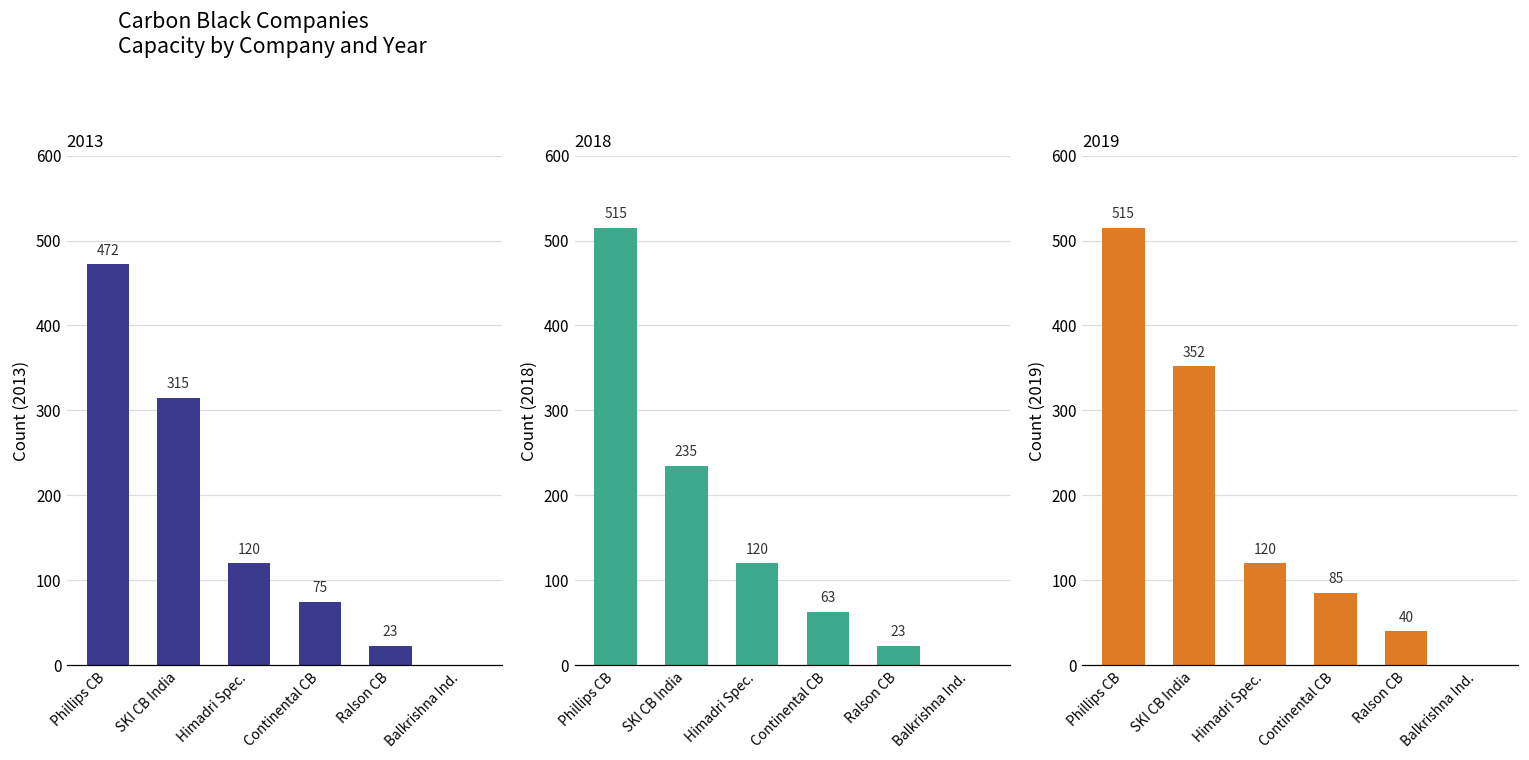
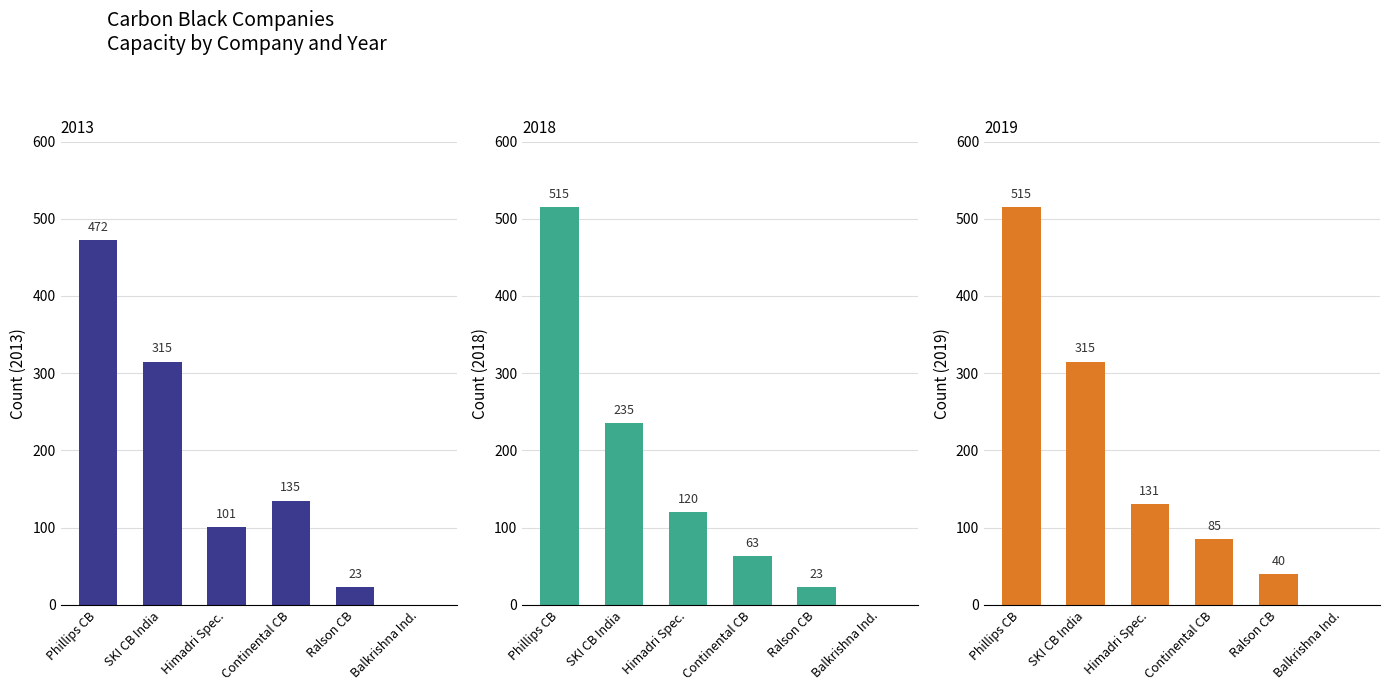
  {
    "2013": {
      "Phillips CB": 472,
      "SKI CB India": 315,
-     "Himadri Spec.": 120,
-     "Continental CB": 75,
+     "Himadri Spec.": 101,
+     "Continental CB": 135,
      "Ralson CB": 23
    },
    "2018": {
      "Phillips CB": 515,
      "SKI CB India": 235,
      "Himadri Spec.": 120,
      "Continental CB": 63,
      "Ralson CB": 23
    },
    "2019": {
      "Phillips CB": 515,
-     "SKI CB India": 352,
-     "Himadri Spec.": 120,
+     "SKI CB India": 315,
+     "Himadri Spec.": 131,
      "Continental CB": 85,
      "Ralson CB": 40
    }
  }
